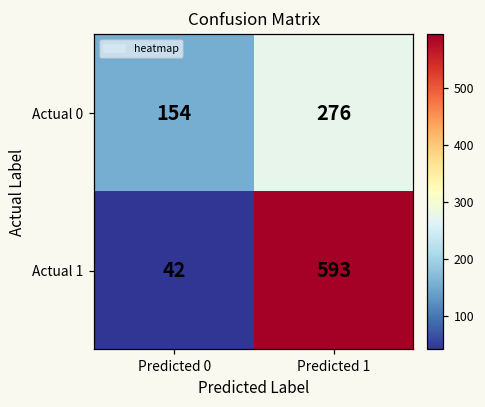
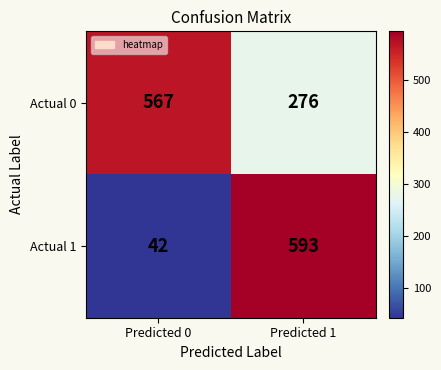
  {
    "Actual 0": {
-     "Predicted 0": 154,
+     "Predicted 0": 567,
      "Predicted 1": 276
    },
    "Actual 1": {
      "Predicted 0": 42,
      "Predicted 1": 593
    }
  }
